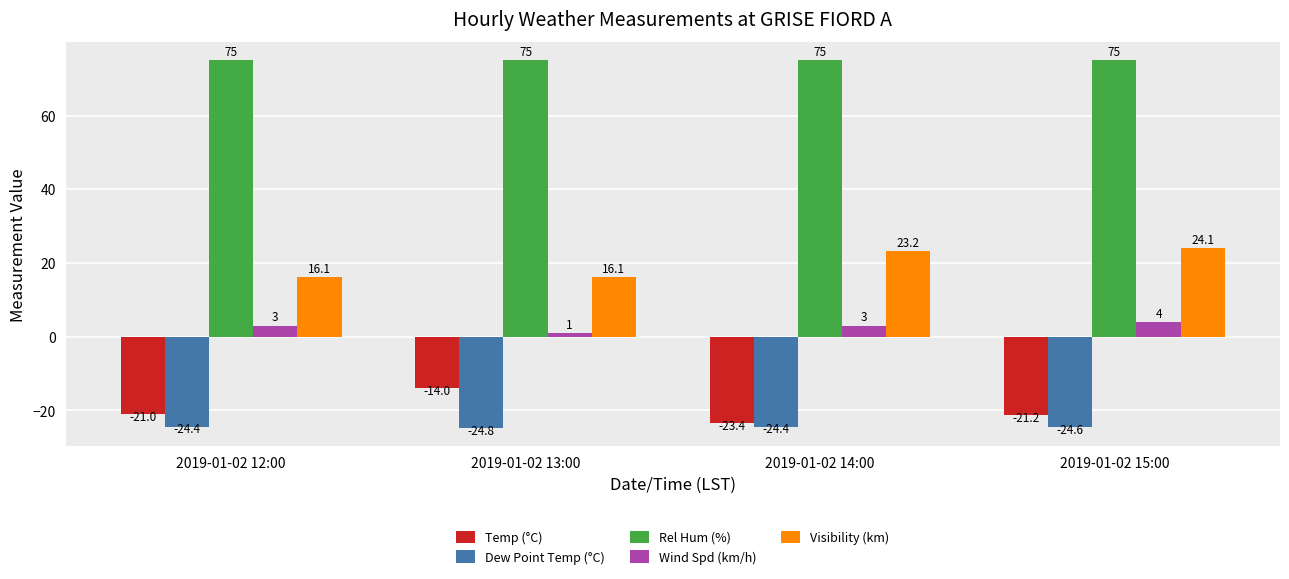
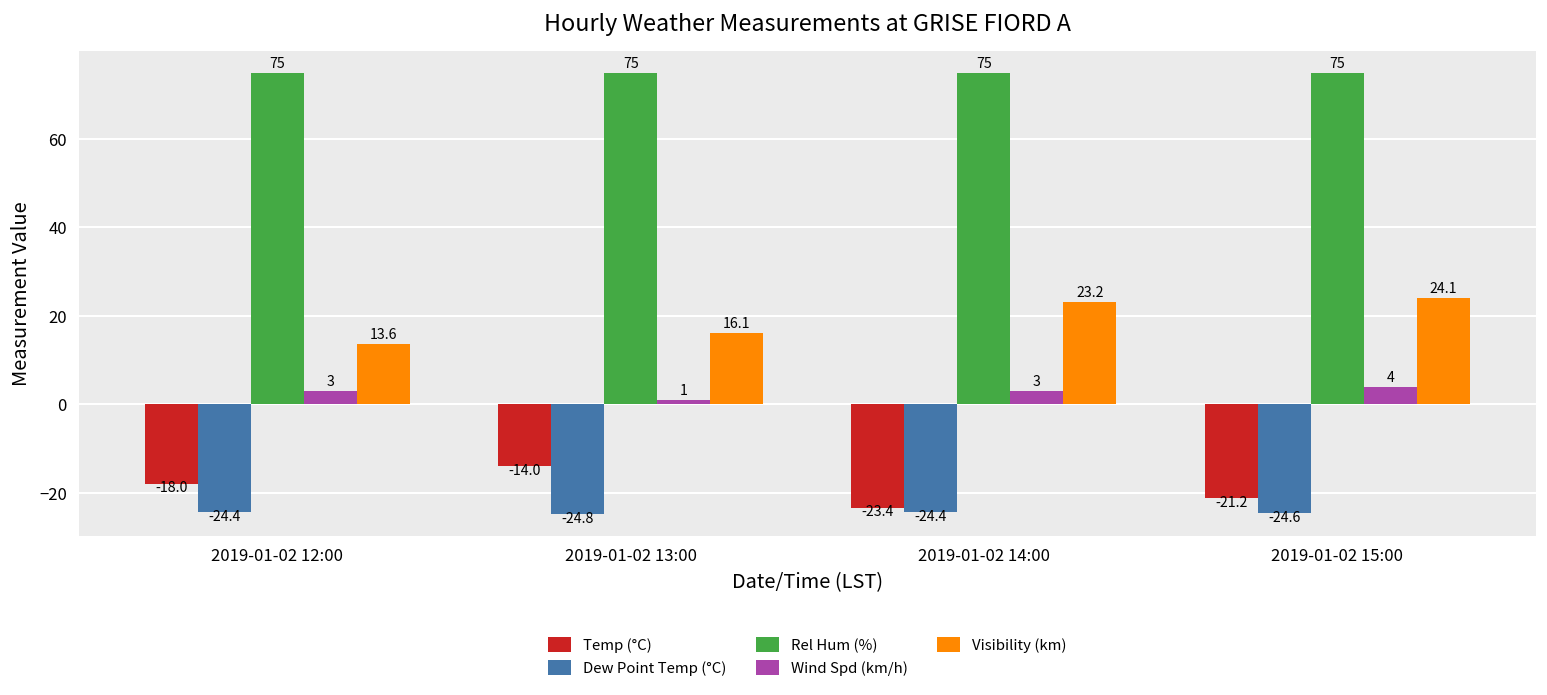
  {
    "Temp (°C)": {
-     "2019-01-02 12:00": -21.0,
+     "2019-01-02 12:00": -18.0,
      "2019-01-02 13:00": -14.0,
      "2019-01-02 14:00": -23.4,
      "2019-01-02 15:00": -21.2
    },
    "Dew Point Temp (°C)": {
      "2019-01-02 12:00": -24.4,
      "2019-01-02 13:00": -24.8,
      "2019-01-02 14:00": -24.4,
      "2019-01-02 15:00": -24.6
    },
    "Rel Hum (%)": {
      "2019-01-02 12:00": 75,
      "2019-01-02 13:00": 75,
      "2019-01-02 14:00": 75,
      "2019-01-02 15:00": 75
    },
    "Wind Spd (km/h)": {
      "2019-01-02 12:00": 3,
      "2019-01-02 13:00": 1,
      "2019-01-02 14:00": 3,
      "2019-01-02 15:00": 4
    },
    "Visibility (km)": {
-     "2019-01-02 12:00": 16.1,
+     "2019-01-02 12:00": 13.6,
      "2019-01-02 13:00": 16.1,
      "2019-01-02 14:00": 23.2,
      "2019-01-02 15:00": 24.1
    }
  }
